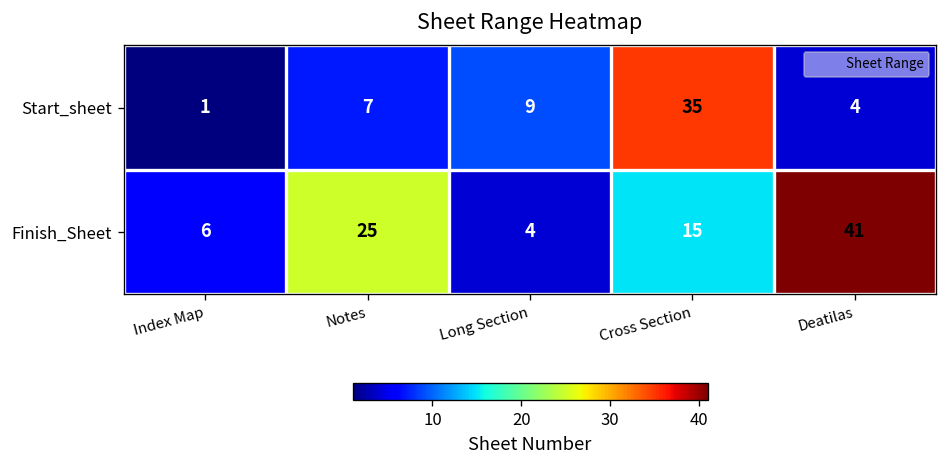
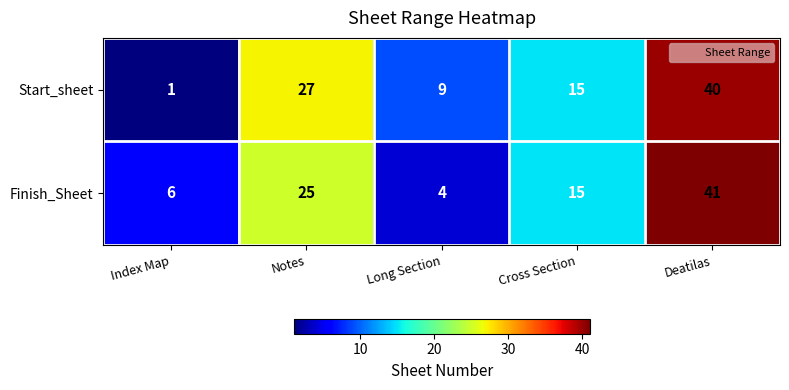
  {
    "Start_sheet": {
      "Index Map": 1,
-     "Notes": 7,
+     "Notes": 27,
      "Long Section": 9,
-     "Cross Section": 35,
-     "Deatilas": 4
+     "Cross Section": 15,
+     "Deatilas": 40
    },
    "Finish_Sheet": {
      "Index Map": 6,
      "Notes": 25,
      "Long Section": 4,
      "Cross Section": 15,
      "Deatilas": 41
    }
  }
